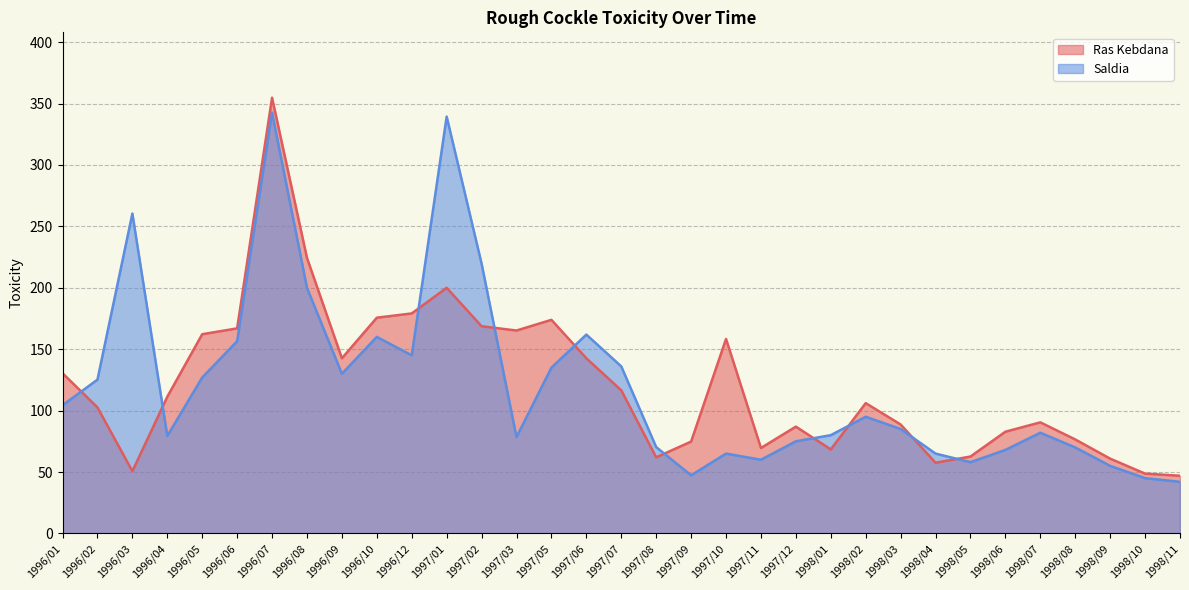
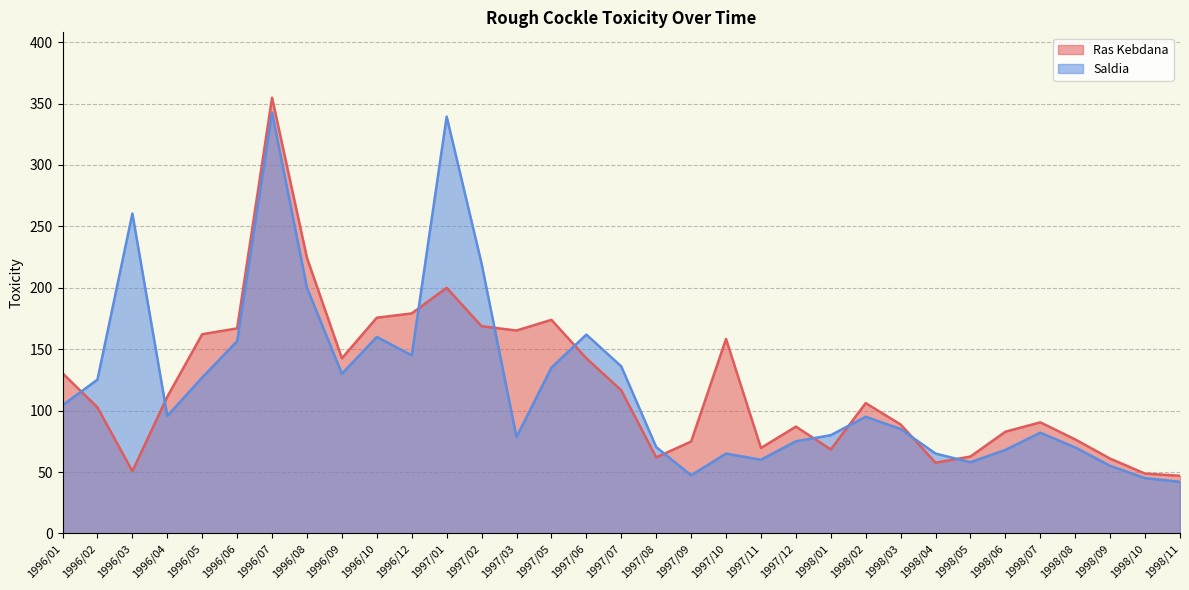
  {
    "Ras Kebdana": {
      "1996/01": 130,
      "1996/02": 103,
      "1996/03": 51,
      "1996/04": 111,
      "1996/05": 162,
      "1996/06": 167,
      "1996/07": 355,
      "1996/08": 224,
      "1996/09": 143,
      "1996/10": 176,
      "1996/12": 179,
      "1997/01": 200,
      "1997/02": 169,
      "1997/03": 165,
      "1997/05": 174,
      "1997/06": 143,
      "1997/07": 117,
      "1997/08": 62,
      "1997/09": 75,
      "1997/10": 158,
      "1997/11": 70,
      "1997/12": 87,
      "1998/01": 68,
      "1998/02": 106,
      "1998/03": 89,
      "1998/04": 58,
      "1998/05": 63,
      "1998/06": 83,
      "1998/07": 90,
      "1998/08": 77,
      "1998/09": 61,
      "1998/10": 49,
      "1998/11": 47
    },
    "Saldia": {
      "1996/01": 104,
      "1996/02": 125,
      "1996/03": 260,
-     "1996/04": 79,
+     "1996/04": 96,
      "1996/05": 127,
      "1996/06": 157,
      "1996/07": 343,
      "1996/08": 200,
      "1996/09": 130,
      "1996/10": 160,
      "1996/12": 145,
      "1997/01": 339,
      "1997/02": 220,
      "1997/03": 78,
      "1997/05": 135,
      "1997/06": 162,
      "1997/07": 136,
      "1997/08": 70,
      "1997/09": 47,
      "1997/10": 65,
      "1997/11": 60,
      "1997/12": 75,
      "1998/01": 80,
      "1998/02": 95,
      "1998/03": 85,
      "1998/04": 65,
      "1998/05": 58,
      "1998/06": 68,
      "1998/07": 82,
      "1998/08": 70,
      "1998/09": 55,
      "1998/10": 45,
      "1998/11": 42
    }
  }
